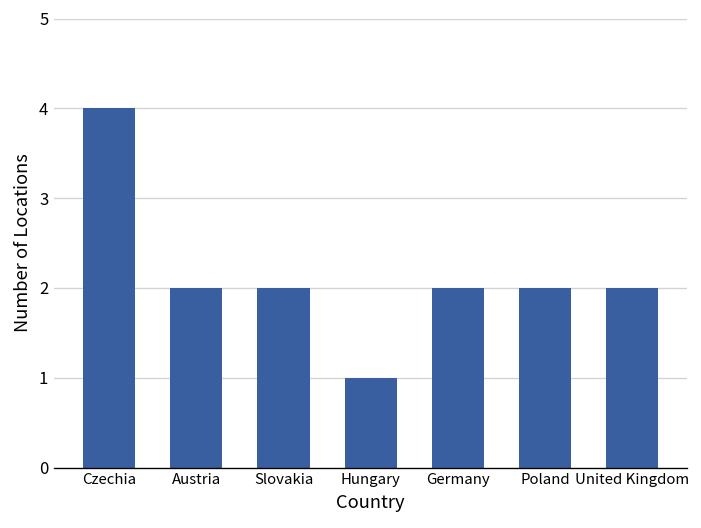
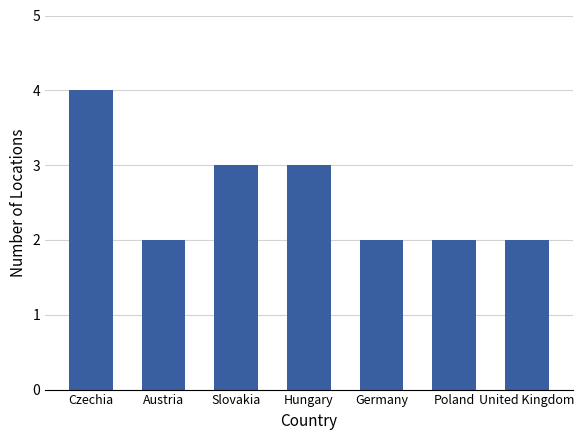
  {
    "Czechia": 4,
    "Austria": 2,
-   "Slovakia": 2,
-   "Hungary": 1,
+   "Slovakia": 3,
+   "Hungary": 3,
    "Germany": 2,
    "Poland": 2,
    "United Kingdom": 2
  }
